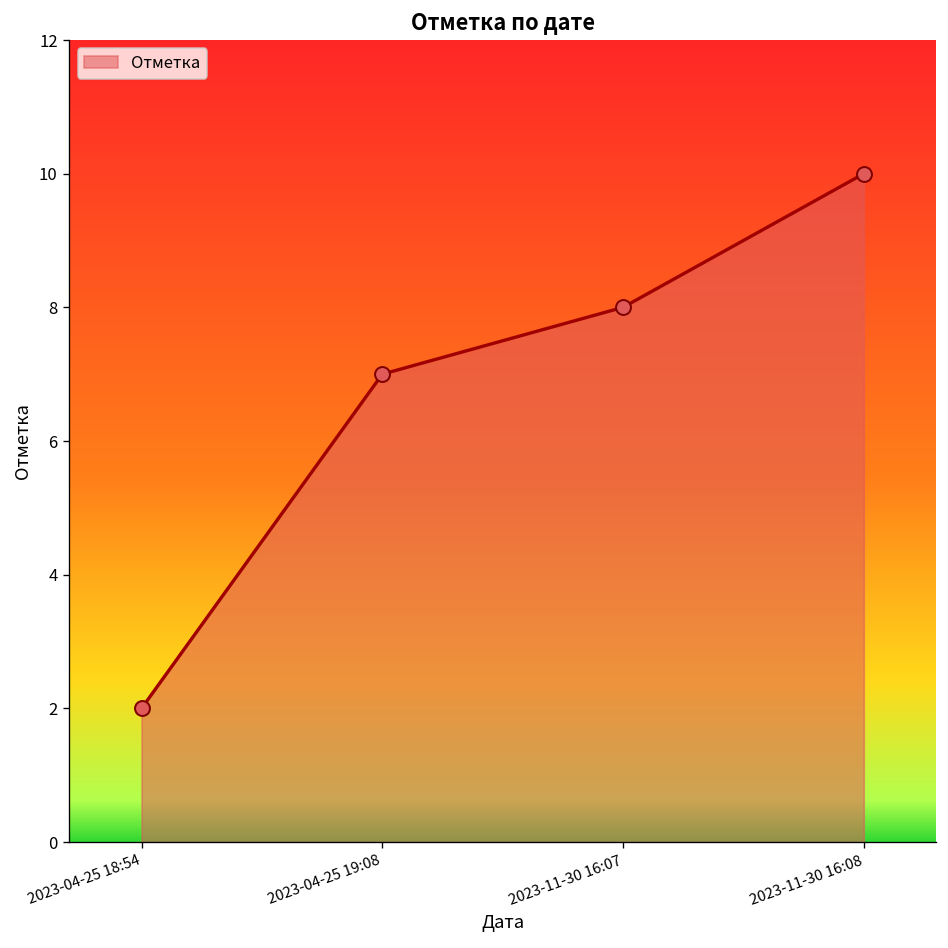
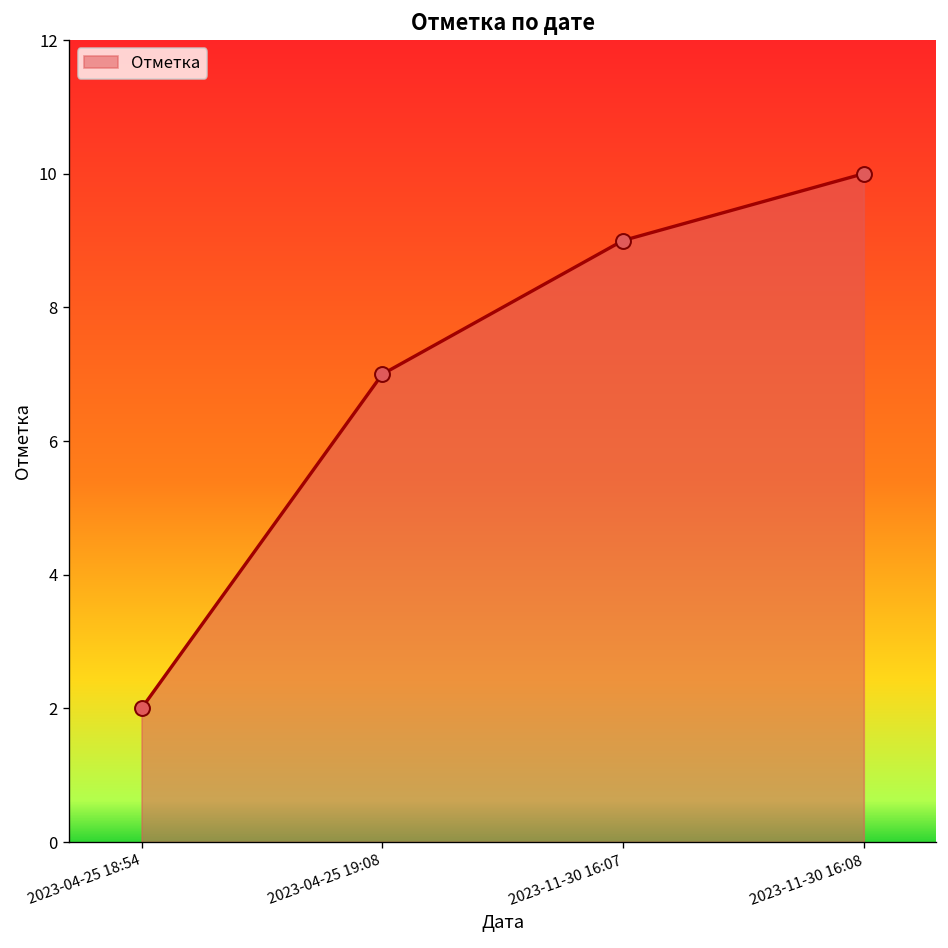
  {
    "2023-04-25 18:54": 2,
    "2023-04-25 19:08": 7,
-   "2023-11-30 16:07": 8,
+   "2023-11-30 16:07": 9,
    "2023-11-30 16:08": 10
  }
